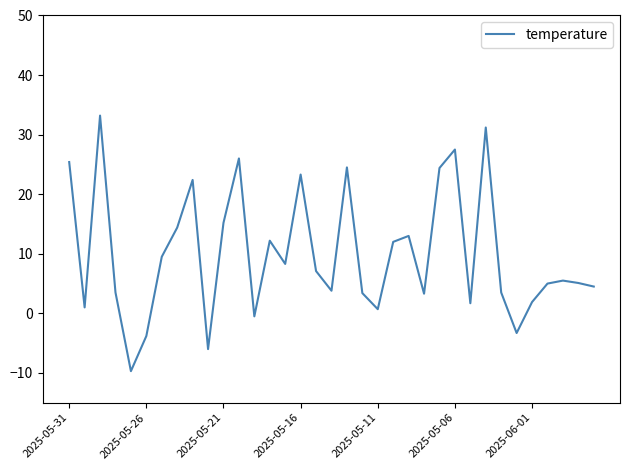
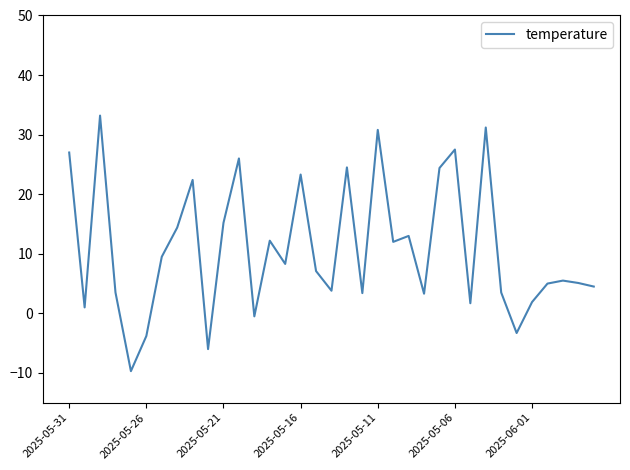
  {
-   "2025-05-31": 25,
+   "2025-05-31": 27,
    "2025-05-26": -4,
    "2025-05-21": 15,
    "2025-05-16": 23,
-   "2025-05-11": 1,
+   "2025-05-11": 31,
    "2025-05-06": 28,
    "2025-06-01": 2
  }
